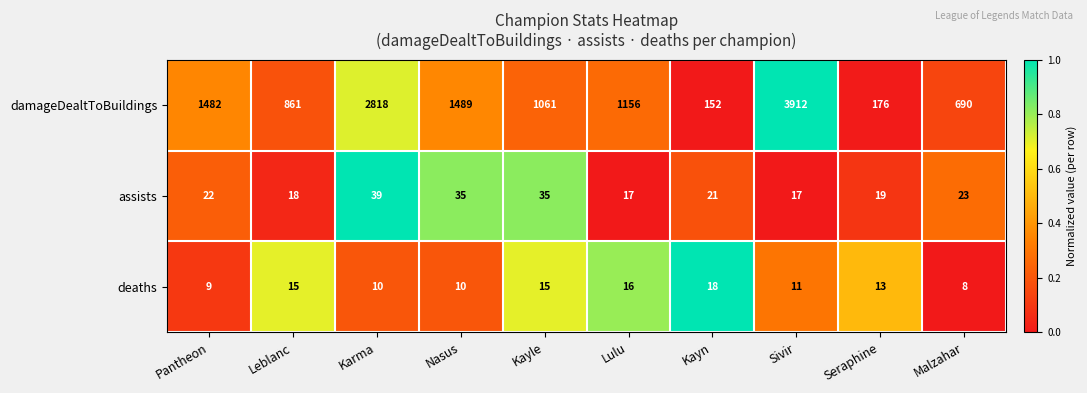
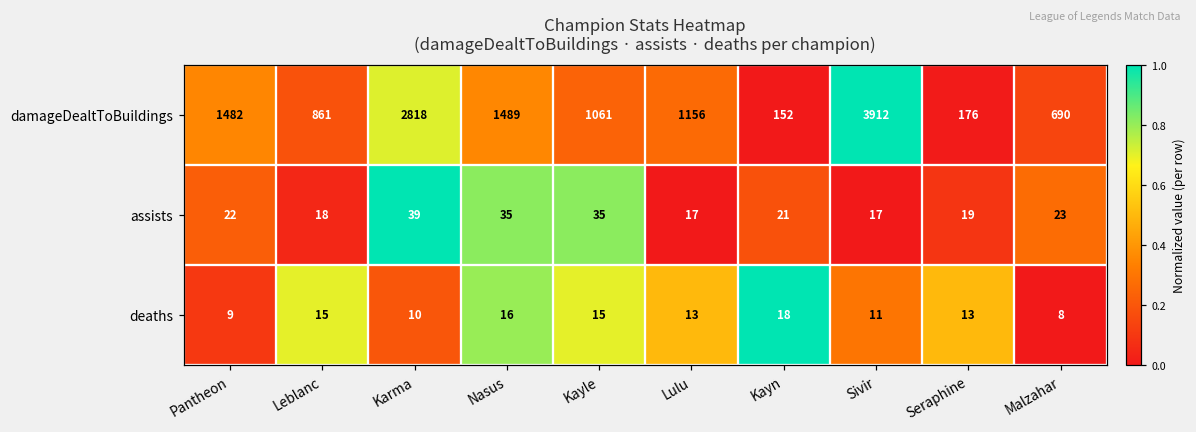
  {
    "damageDealtToBuildings": {
      "Pantheon": 1482,
      "Leblanc": 861,
      "Karma": 2818,
      "Nasus": 1489,
      "Kayle": 1061,
      "Lulu": 1156,
      "Kayn": 152,
      "Sivir": 3912,
      "Seraphine": 176,
      "Malzahar": 690
    },
    "assists": {
      "Pantheon": 22,
      "Leblanc": 18,
      "Karma": 39,
      "Nasus": 35,
      "Kayle": 35,
      "Lulu": 17,
      "Kayn": 21,
      "Sivir": 17,
      "Seraphine": 19,
      "Malzahar": 23
    },
    "deaths": {
      "Pantheon": 9,
      "Leblanc": 15,
      "Karma": 10,
-     "Nasus": 10,
+     "Nasus": 16,
      "Kayle": 15,
-     "Lulu": 16,
+     "Lulu": 13,
      "Kayn": 18,
      "Sivir": 11,
      "Seraphine": 13,
      "Malzahar": 8
    }
  }
